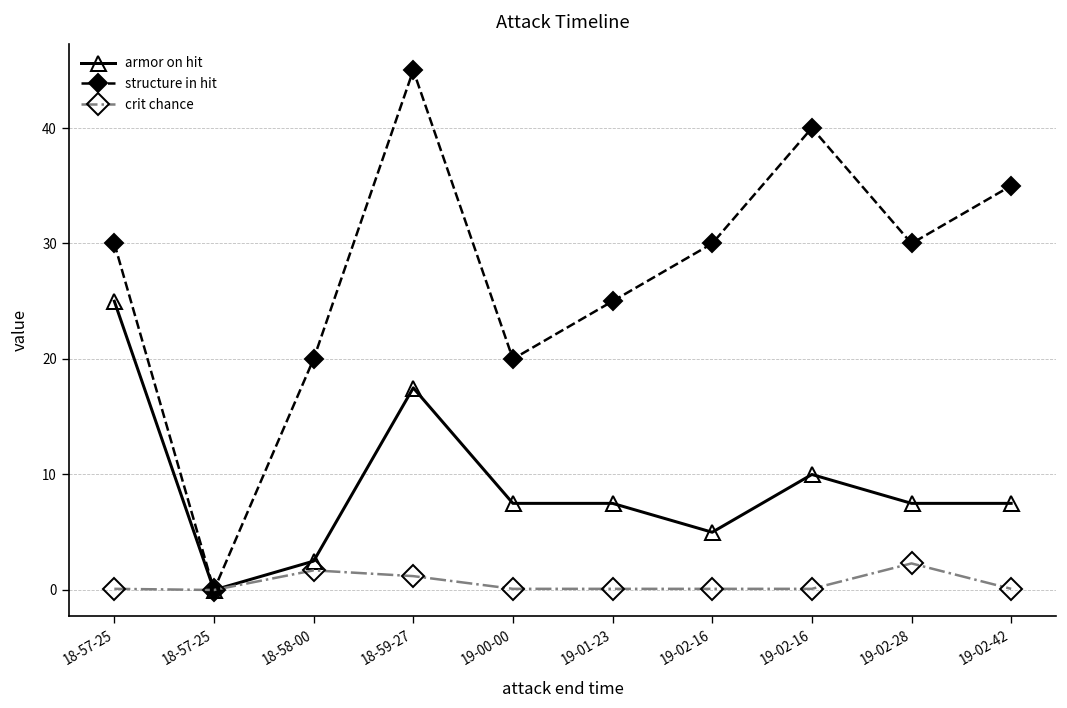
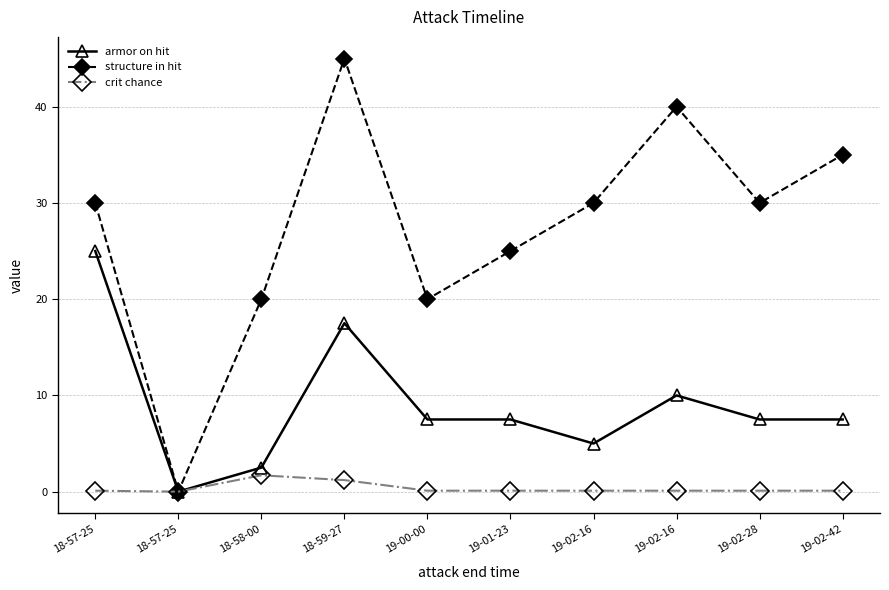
  {
    "crit chance": {
      "18-58-00": 2,
      "18-59-27": 1,
      "19-00-00": 0,
      "19-01-23": 0,
-     "19-02-28": 2,
+     "19-02-28": 0,
      "19-02-42": 0
    }
  }
